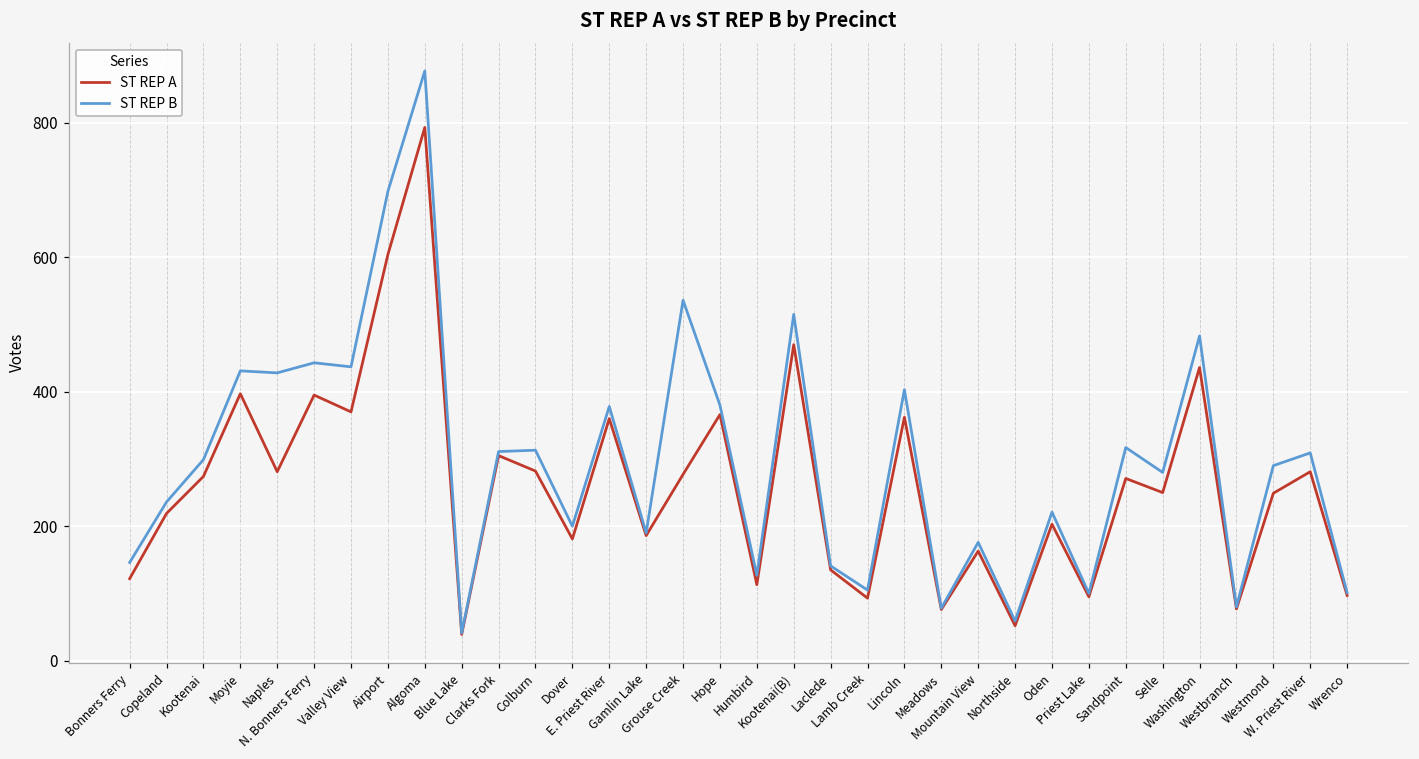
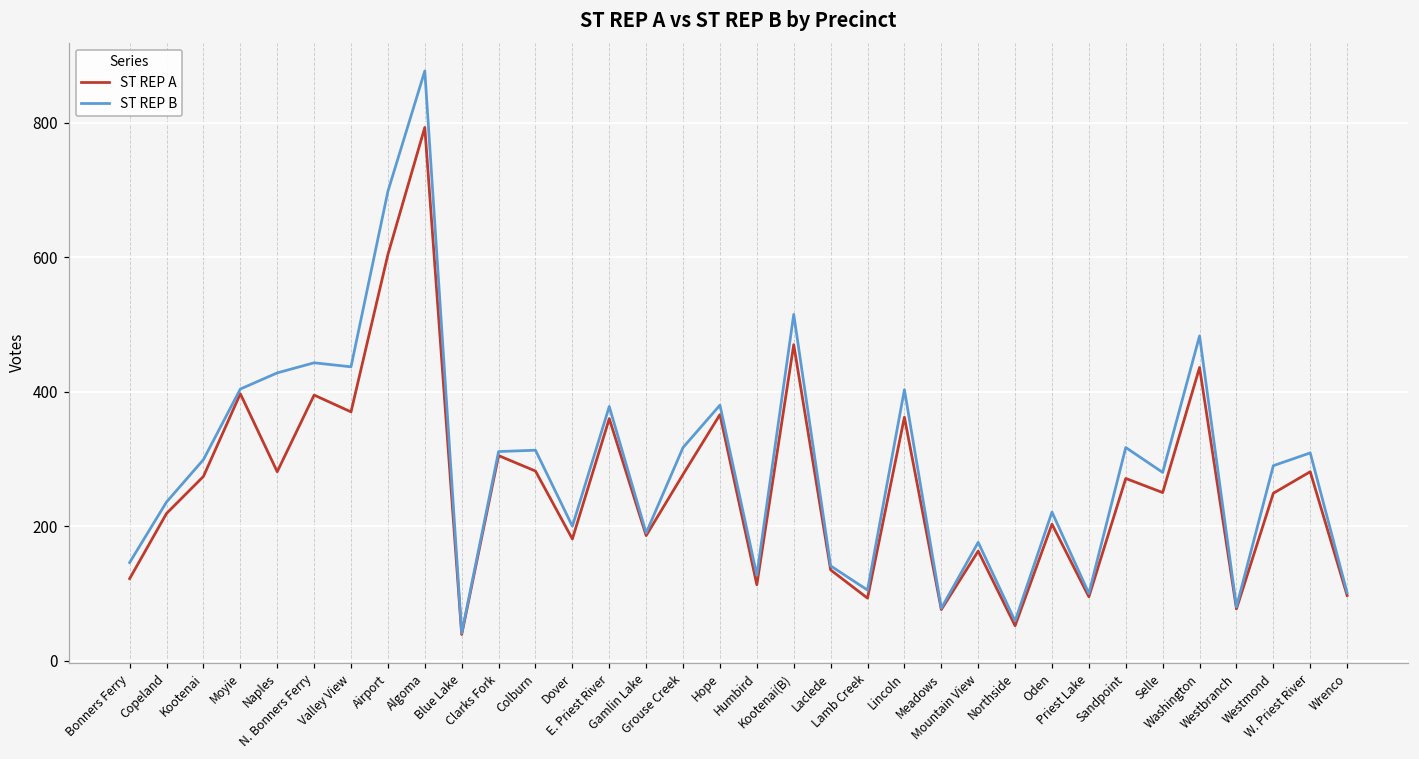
  {
    "ST REP A": {
      "Bonners Ferry": 120,
      "Copeland": 220,
      "Kootenai": 270,
      "Moyie": 400,
      "Naples": 280,
      "N. Bonners Ferry": 400,
      "Valley View": 370,
      "Airport": 600,
      "Algoma": 790,
      "Clarks Fork": 310,
      "Colburn": 280,
      "Dover": 180,
      "E. Priest River": 360,
      "Grouse Creek": 280,
      "Hope": 370,
      "Humbird": 110,
      "Kootenai(B)": 470,
      "Laclede": 140,
      "Lamb Creek": 90,
      "Lincoln": 360,
      "Mountain View": 160,
      "Northside": 50,
      "Oden": 200,
      "Priest Lake": 100,
      "Sandpoint": 270,
      "Selle": 250,
      "Washington": 440,
      "Westmond": 250,
      "W. Priest River": 280
    },
    "ST REP B": {
      "Bonners Ferry": 150,
      "Copeland": 240,
      "Kootenai": 300,
-     "Moyie": 430,
+     "Moyie": 400,
      "Naples": 430,
      "N. Bonners Ferry": 440,
      "Valley View": 440,
      "Airport": 700,
      "Algoma": 880,
      "Clarks Fork": 310,
      "Colburn": 310,
      "Dover": 200,
      "E. Priest River": 380,
-     "Grouse Creek": 540,
+     "Grouse Creek": 320,
      "Hope": 380,
      "Humbird": 130,
      "Kootenai(B)": 520,
      "Laclede": 140,
      "Lamb Creek": 110,
      "Lincoln": 400,
      "Mountain View": 180,
      "Northside": 60,
      "Oden": 220,
      "Priest Lake": 100,
      "Sandpoint": 320,
      "Selle": 280,
      "Washington": 480,
      "Westmond": 290,
      "W. Priest River": 310
    }
  }
